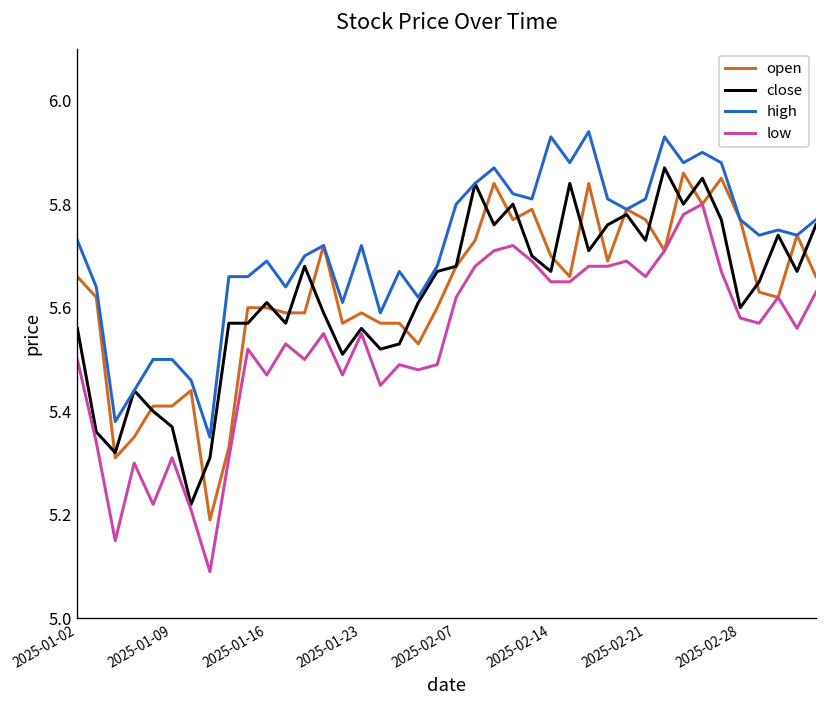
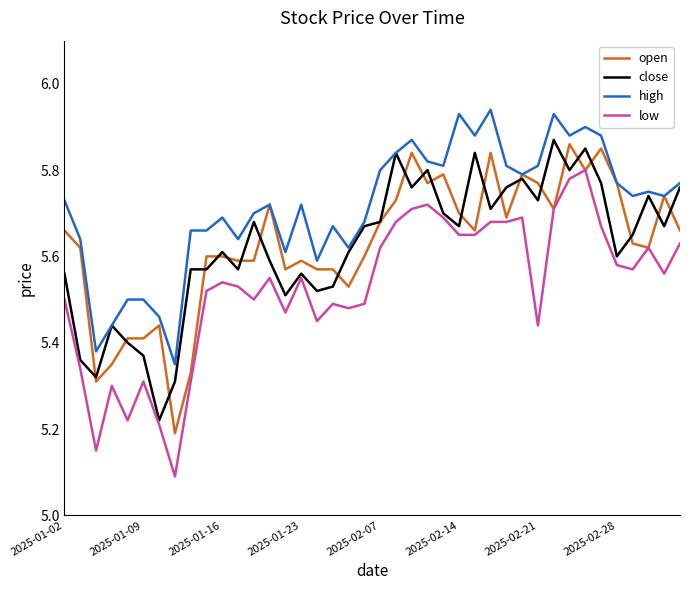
  {
    "open": {
      "2025-01-02": 5.66,
      "2025-01-09": 5.41,
      "2025-01-16": 5.60,
      "2025-01-23": 5.59,
      "2025-02-14": 5.70,
      "2025-02-21": 5.77
    },
    "close": {
      "2025-01-02": 5.56,
      "2025-01-09": 5.37,
      "2025-01-16": 5.61,
      "2025-01-23": 5.56,
      "2025-02-14": 5.67,
      "2025-02-21": 5.73,
      "2025-02-28": 5.60
    },
    "high": {
      "2025-01-02": 5.73,
      "2025-01-09": 5.50,
      "2025-01-16": 5.69,
      "2025-01-23": 5.72,
      "2025-02-07": 5.80,
      "2025-02-14": 5.93,
      "2025-02-21": 5.81
    },
    "low": {
      "2025-01-02": 5.50,
      "2025-01-09": 5.31,
-     "2025-01-16": 5.47,
+     "2025-01-16": 5.54,
      "2025-01-23": 5.55,
      "2025-02-07": 5.62,
      "2025-02-14": 5.65,
-     "2025-02-21": 5.66,
+     "2025-02-21": 5.44,
      "2025-02-28": 5.58
    }
  }
